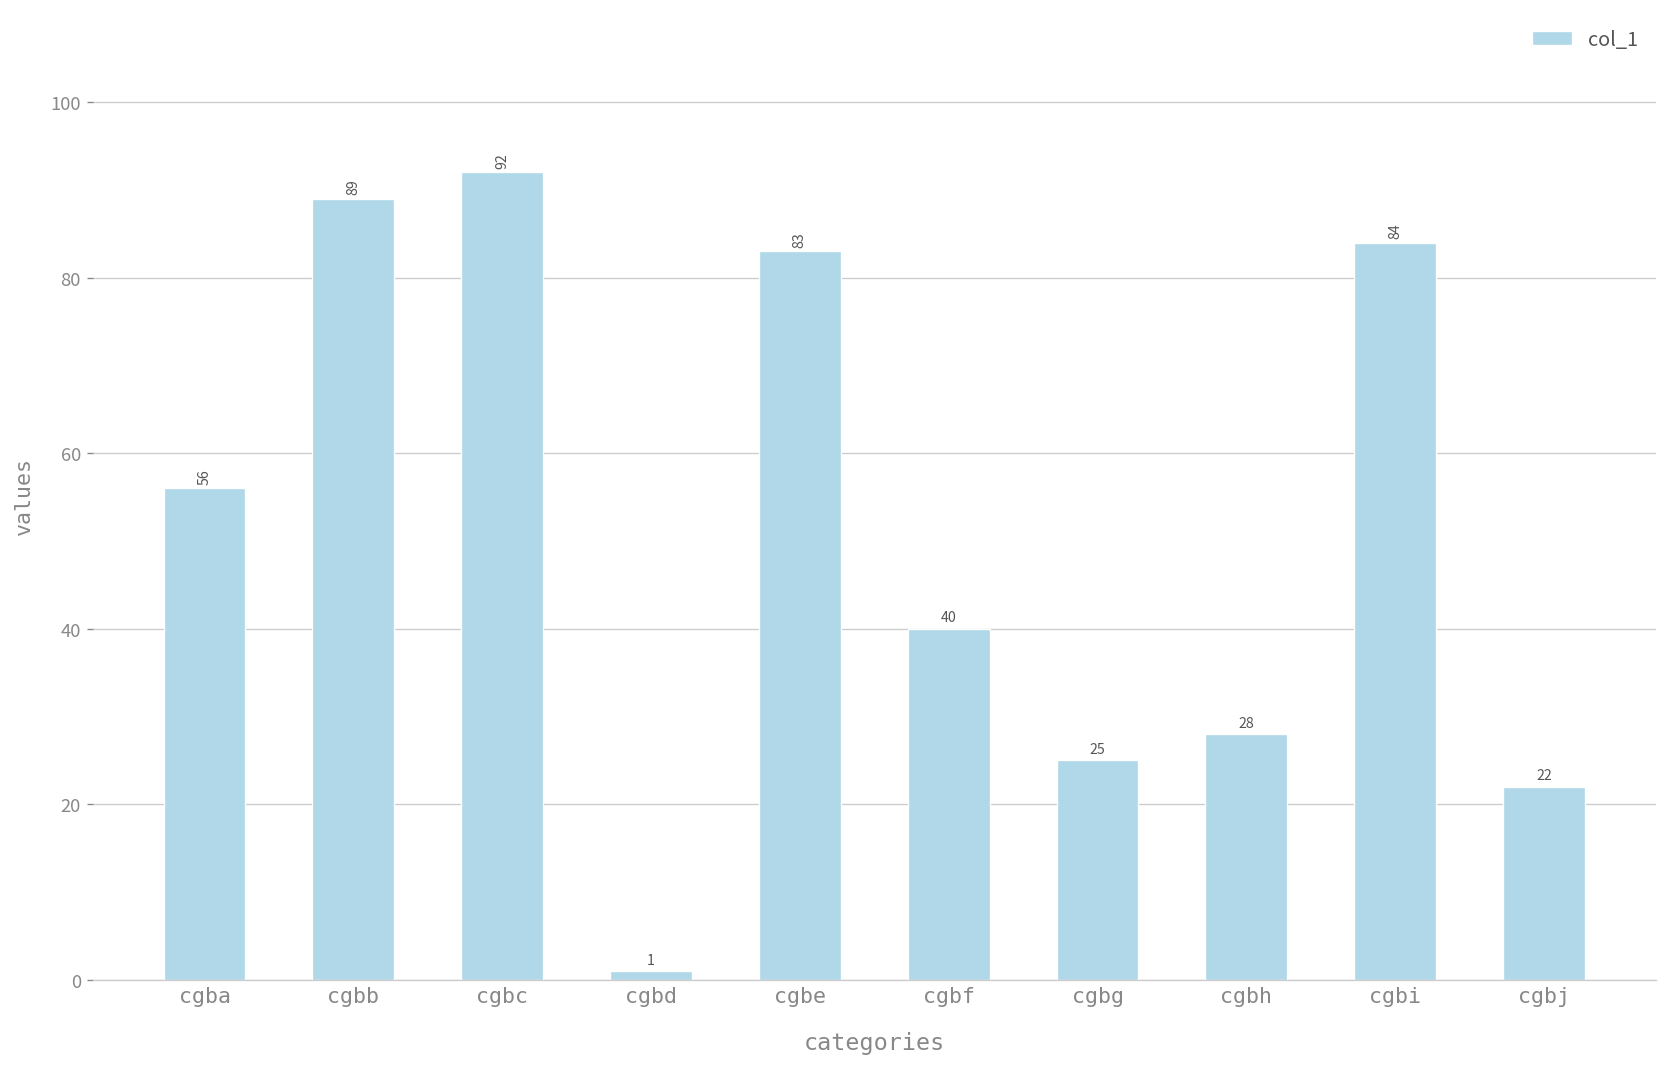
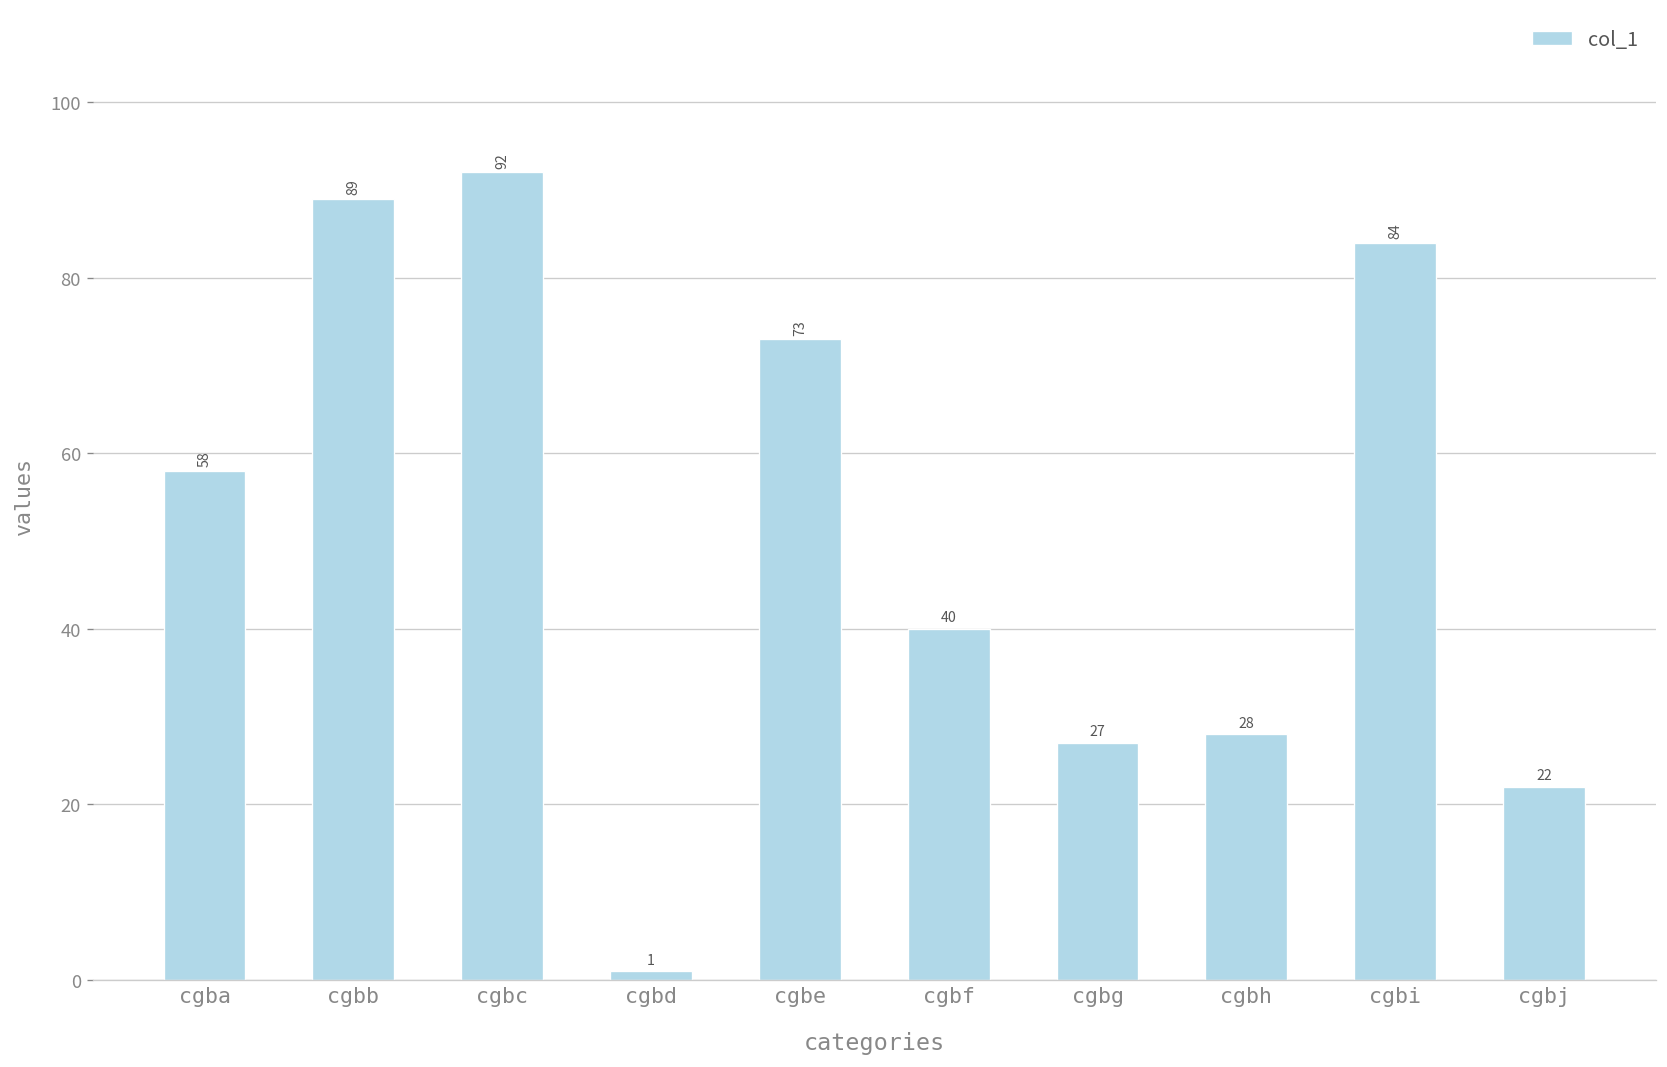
  {
-   "cgba": 56,
+   "cgba": 58,
    "cgbb": 89,
    "cgbc": 92,
    "cgbd": 1,
-   "cgbe": 83,
+   "cgbe": 73,
    "cgbf": 40,
-   "cgbg": 25,
+   "cgbg": 27,
    "cgbh": 28,
    "cgbi": 84,
    "cgbj": 22
  }
